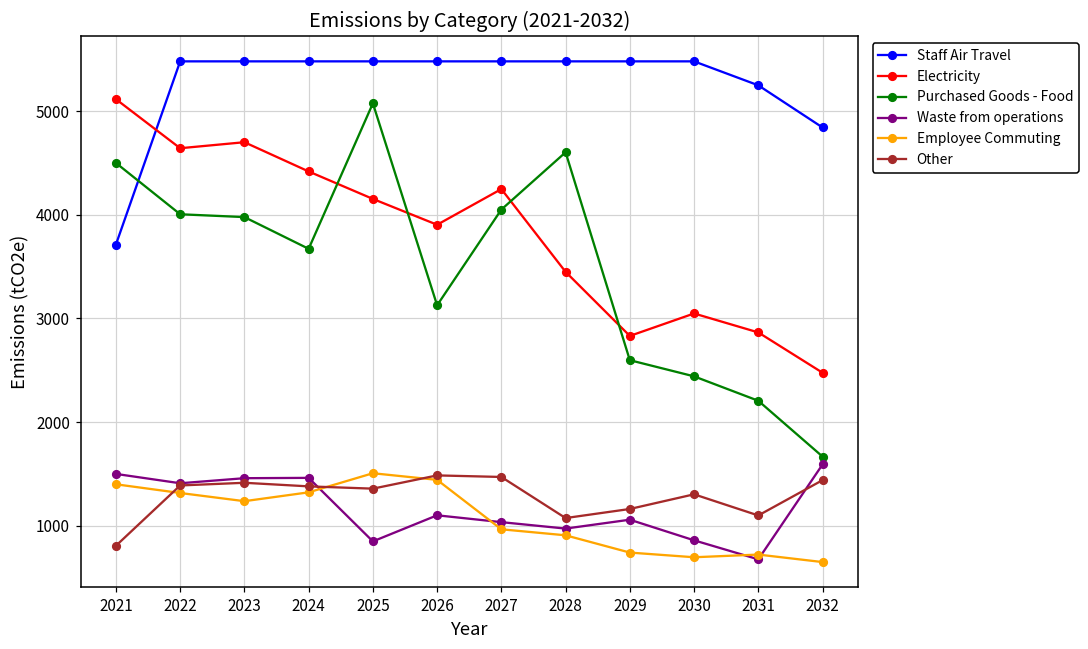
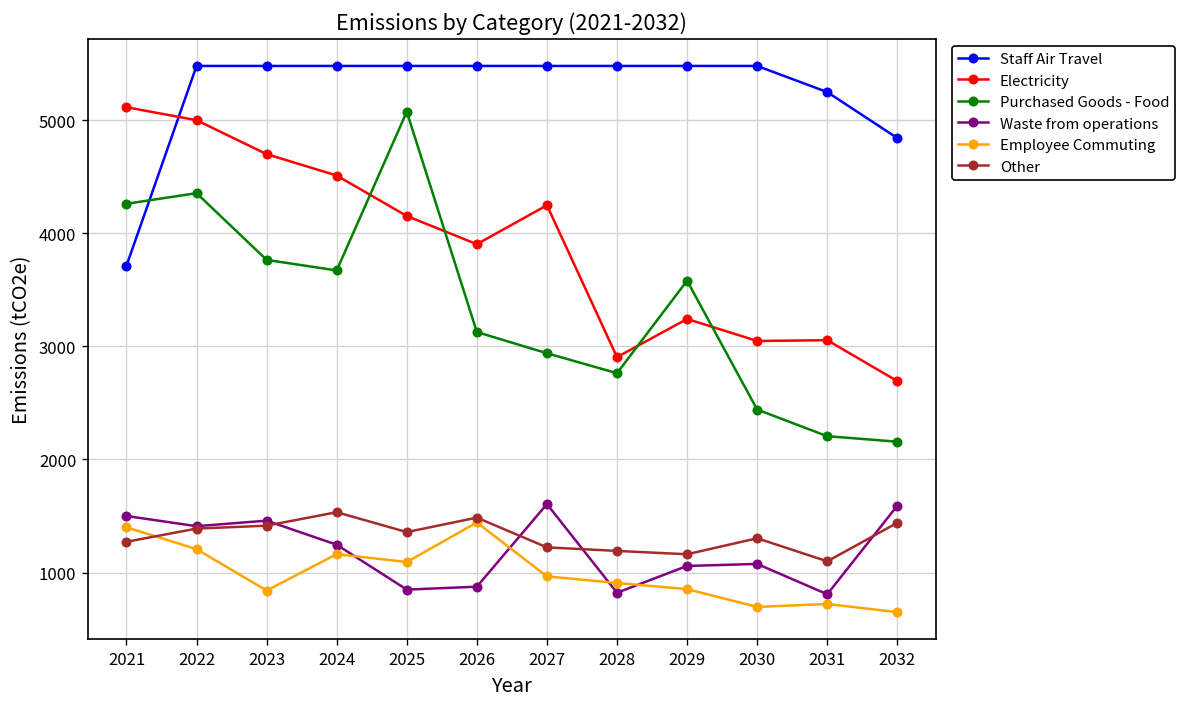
  {
    "Staff Air Travel": {
      "2021": 3700,
      "2022": 5500,
      "2023": 5500,
      "2024": 5500,
      "2025": 5500,
      "2026": 5500,
      "2027": 5500,
      "2028": 5500,
      "2029": 5500,
      "2030": 5500,
      "2031": 5200,
      "2032": 4800
    },
    "Electricity": {
      "2021": 5100,
-     "2022": 4600,
+     "2022": 5000,
      "2023": 4700,
-     "2024": 4400,
+     "2024": 4500,
      "2025": 4200,
      "2026": 3900,
      "2027": 4200,
-     "2028": 3400,
-     "2029": 2800,
+     "2028": 2900,
+     "2029": 3200,
      "2030": 3000,
-     "2031": 2900,
-     "2032": 2500
+     "2031": 3100,
+     "2032": 2700
    },
    "Purchased Goods - Food": {
-     "2021": 4500,
-     "2022": 4000,
-     "2023": 4000,
+     "2021": 4300,
+     "2022": 4400,
+     "2023": 3800,
      "2024": 3700,
      "2025": 5100,
      "2026": 3100,
-     "2027": 4100,
-     "2028": 4600,
-     "2029": 2600,
+     "2027": 2900,
+     "2028": 2800,
+     "2029": 3600,
      "2030": 2400,
      "2031": 2200,
-     "2032": 1700
+     "2032": 2200
    },
    "Waste from operations": {
      "2021": 1500,
      "2023": 1500,
-     "2024": 1500,
+     "2024": 1200,
      "2025": 800,
-     "2026": 1100,
-     "2027": 1000,
-     "2028": 1000,
+     "2026": 900,
+     "2027": 1600,
+     "2028": 800,
      "2029": 1100,
-     "2030": 900,
-     "2031": 700,
+     "2030": 1100,
+     "2031": 800,
      "2032": 1600
    },
    "Employee Commuting": {
      "2021": 1400,
-     "2022": 1300,
-     "2023": 1200,
-     "2024": 1300,
-     "2025": 1500,
+     "2022": 1200,
+     "2023": 800,
+     "2024": 1200,
+     "2025": 1100,
      "2026": 1400,
      "2027": 1000,
      "2028": 900,
-     "2029": 700,
+     "2029": 900,
      "2030": 700,
      "2031": 700,
      "2032": 600
    },
    "Other": {
-     "2021": 800,
+     "2021": 1300,
      "2023": 1400,
-     "2024": 1400,
+     "2024": 1500,
      "2025": 1400,
      "2026": 1500,
-     "2027": 1500,
-     "2028": 1100,
+     "2027": 1200,
+     "2028": 1200,
      "2029": 1200,
      "2030": 1300,
      "2031": 1100,
      "2032": 1400
    }
  }
